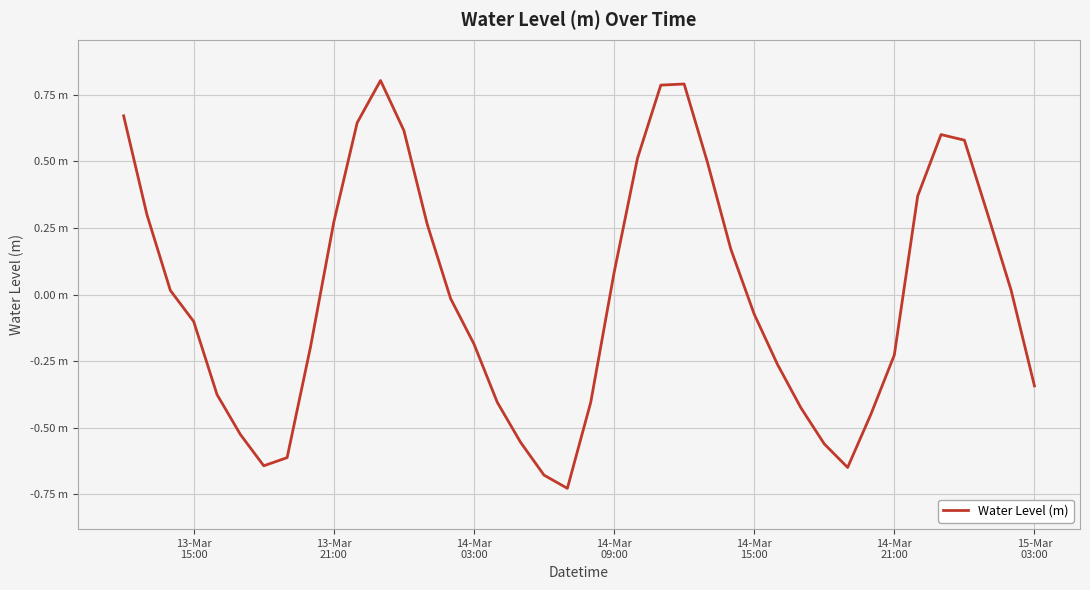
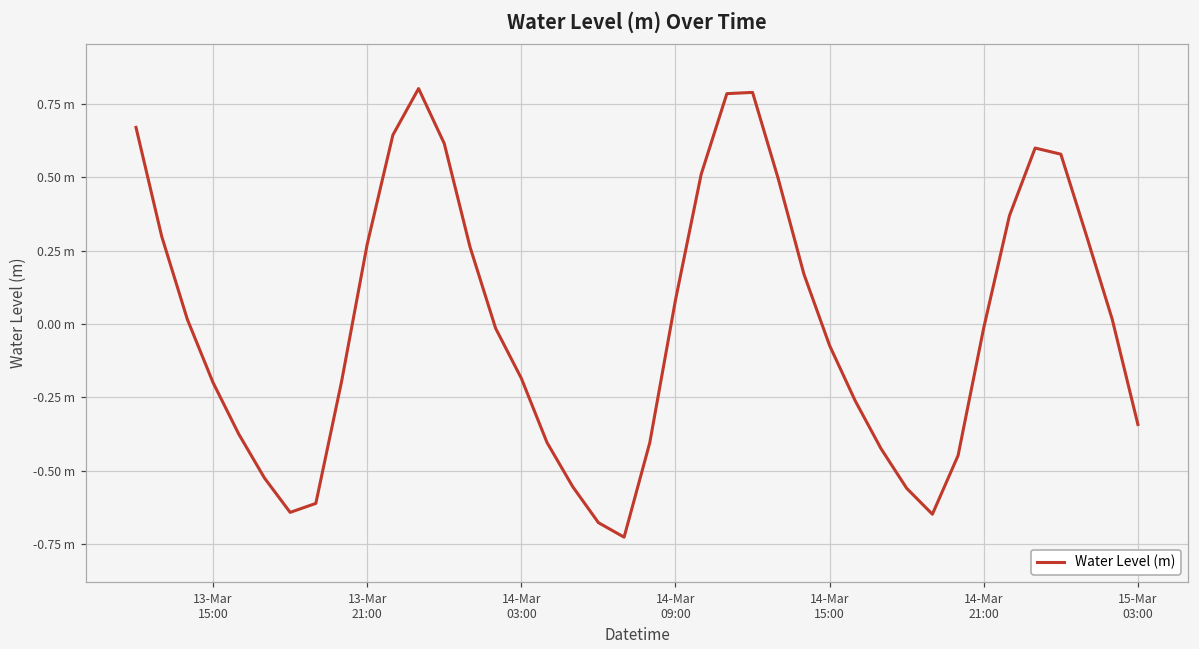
  {
-   "13-Mar 15:00": "-0.10 m",
+   "13-Mar 15:00": "-0.20 m",
    "13-Mar 21:00": "0.27 m",
    "14-Mar 03:00": "-0.19 m",
    "14-Mar 09:00": "0.08 m",
    "14-Mar 15:00": "-0.07 m",
-   "14-Mar 21:00": "-0.23 m",
+   "14-Mar 21:00": "-0.01 m",
    "15-Mar 03:00": "-0.34 m"
  }
